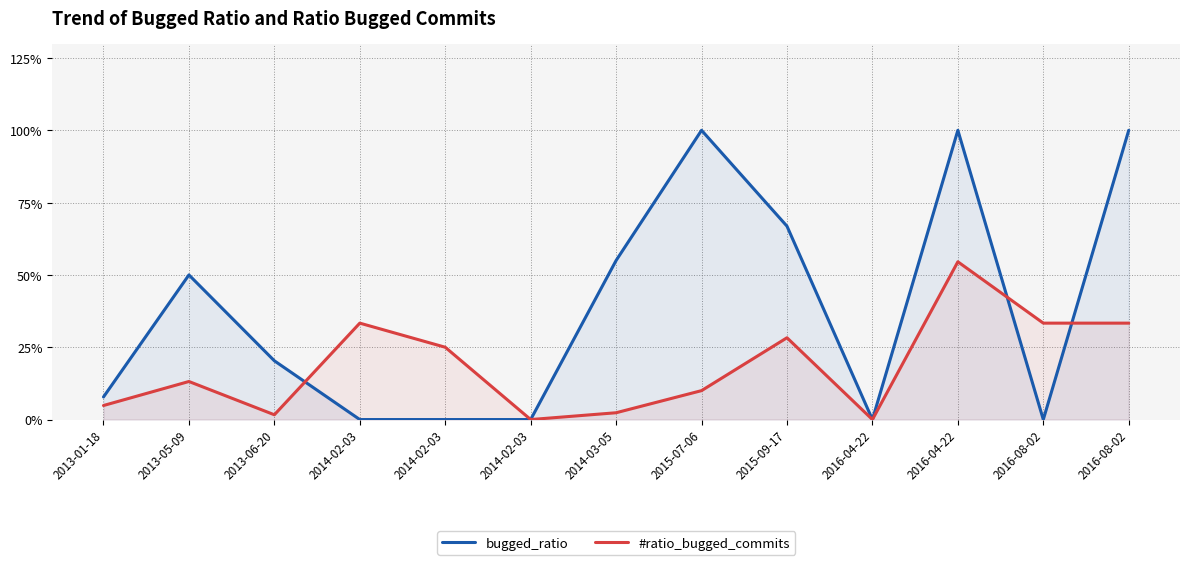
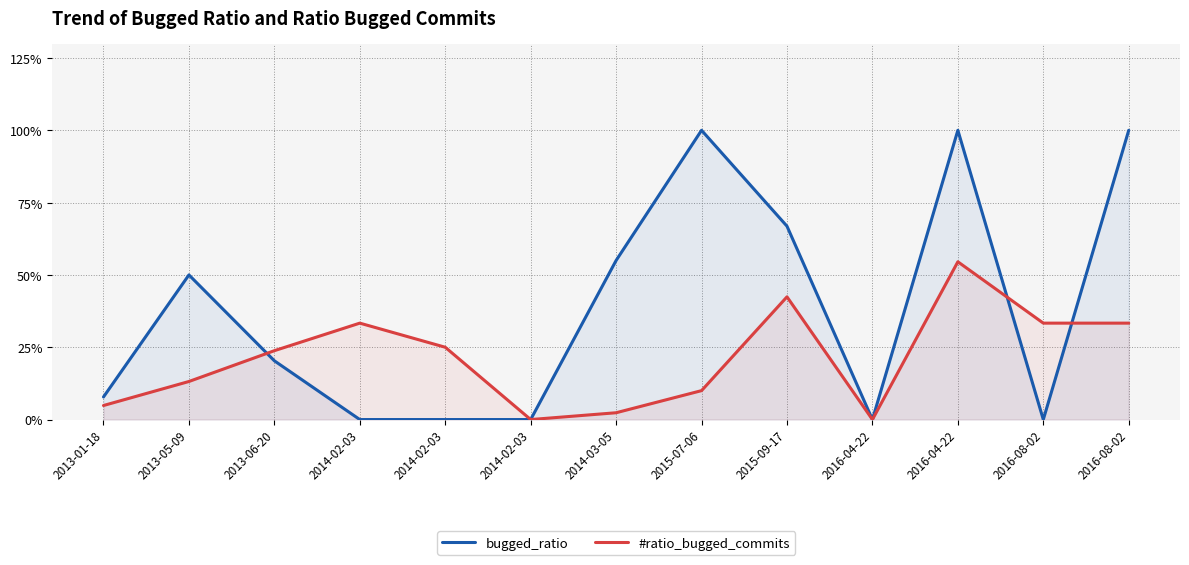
  {
    "bugged_ratio": {
      "2013-01-18": "8%",
      "2013-05-09": "50%",
      "2013-06-20": "20%",
      "2014-03-05": "55%",
      "2015-07-06": "100%",
      "2015-09-17": "67%"
    },
    "#ratio_bugged_commits": {
      "2013-01-18": "5%",
      "2013-05-09": "13%",
-     "2013-06-20": "2%",
+     "2013-06-20": "24%",
      "2014-03-05": "2%",
      "2015-07-06": "10%",
-     "2015-09-17": "28%"
+     "2015-09-17": "42%"
    }
  }
